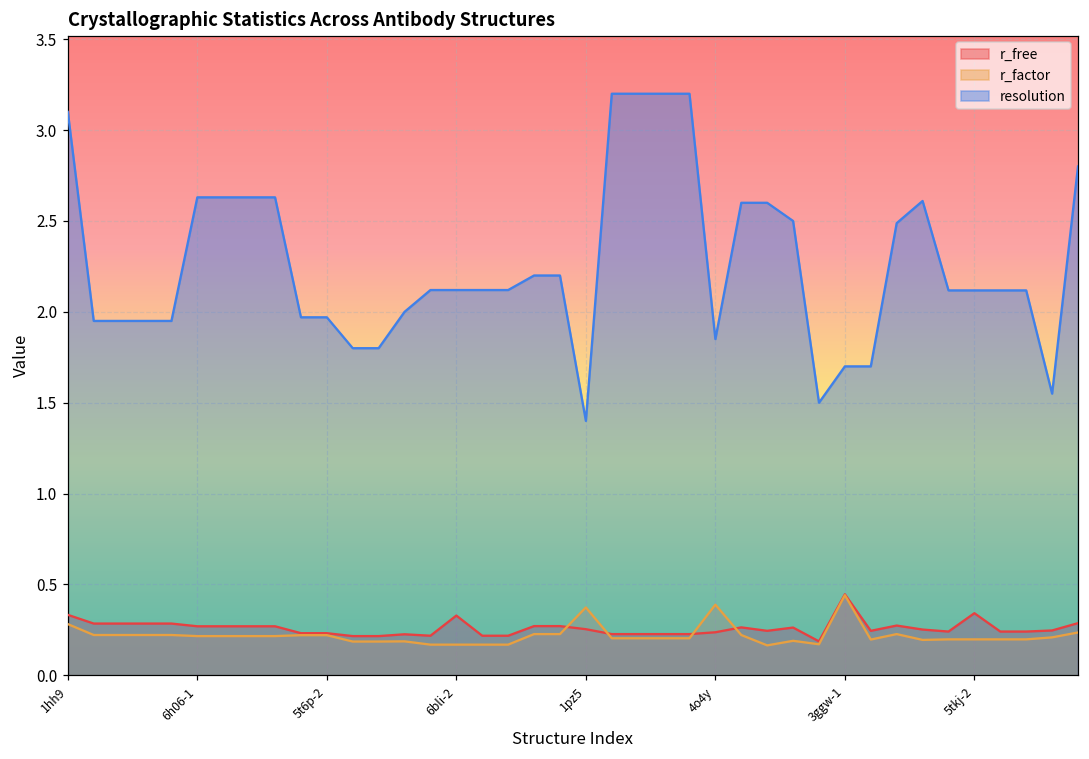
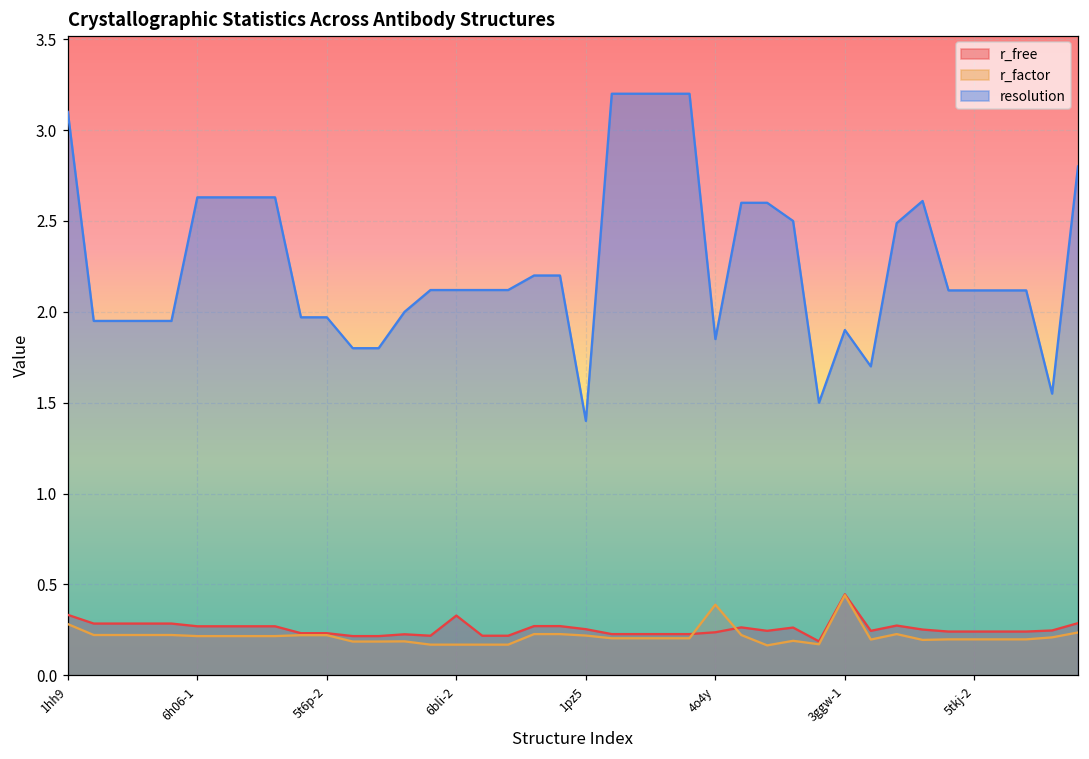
  {
    "r_free": {
      "1hh9": 0.33,
      "6h06-1": 0.27,
      "6bli-2": 0.33,
      "1pz5": 0.25,
      "4o4y": 0.24,
-     "5tkj-2": 0.34
+     "5tkj-2": 0.24
    },
    "r_factor": {
      "1hh9": 0.28,
      "6h06-1": 0.22,
      "6bli-2": 0.17,
-     "1pz5": 0.37,
+     "1pz5": 0.22,
      "4o4y": 0.39,
      "5tkj-2": 0.20
    },
    "resolution": {
      "1hh9": 3.1,
      "6h06-1": 2.63,
      "5t6p-2": 1.97,
      "6bli-2": 2.12,
      "1pz5": 1.4,
      "4o4y": 1.85,
-     "3ggw-1": 1.7,
+     "3ggw-1": 1.9,
      "5tkj-2": 2.12
    }
  }
